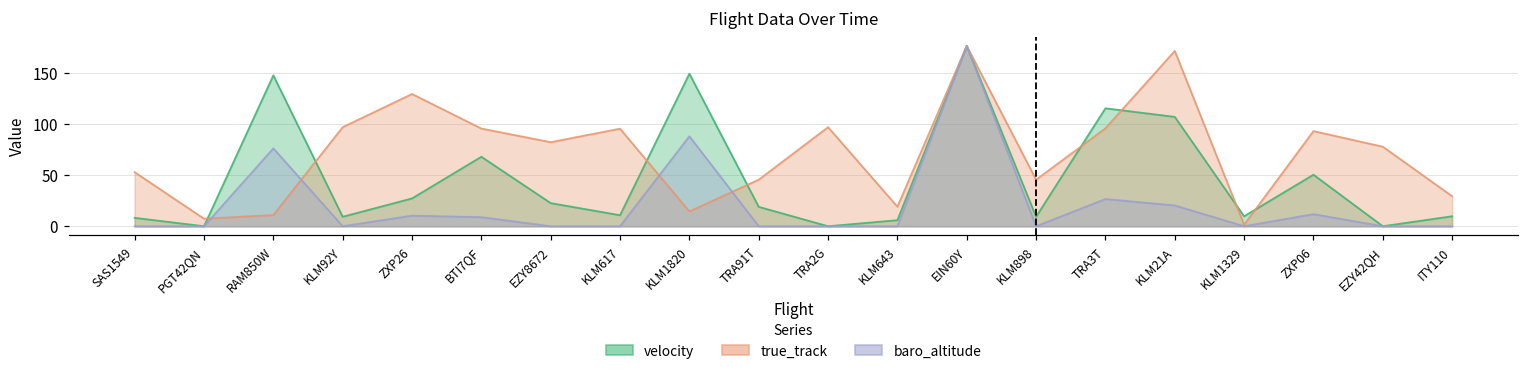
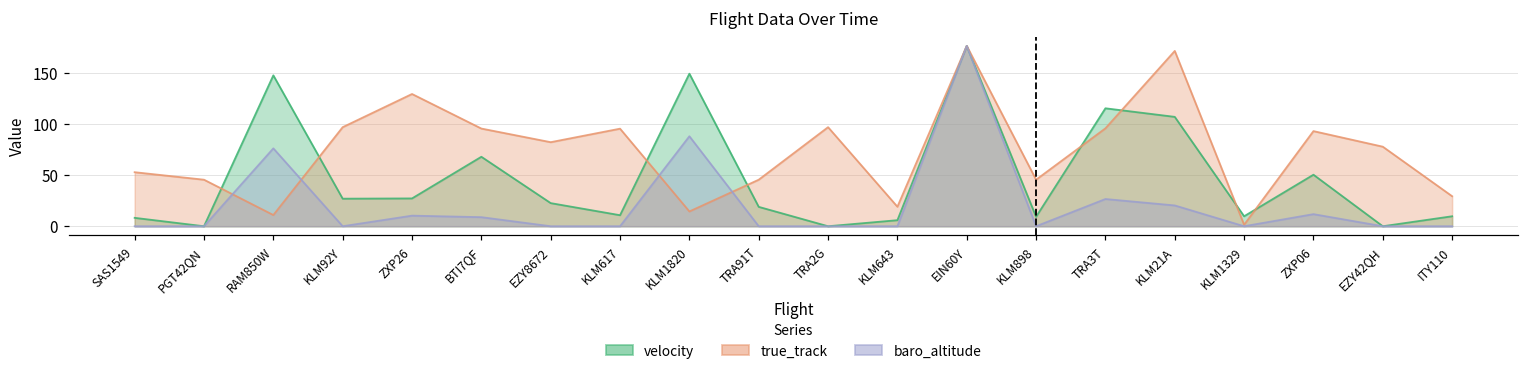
  {
    "velocity": {
      "SAS1549": 10,
      "RAM850W": 150,
-     "KLM92Y": 10,
+     "KLM92Y": 30,
      "ZXP26": 30,
      "BTI7QF": 70,
      "EZY8672": 20,
      "KLM617": 10,
      "KLM1820": 150,
      "TRA91T": 20,
      "KLM643": 10,
      "KLM898": 10,
      "TRA3T": 120,
      "KLM21A": 110,
      "KLM1329": 10,
      "ZXP06": 50,
      "ITY110": 10
    },
    "true_track": {
      "SAS1549": 50,
-     "PGT42QN": 10,
+     "PGT42QN": 50,
      "RAM850W": 10,
      "KLM92Y": 100,
      "ZXP26": 130,
      "BTI7QF": 100,
      "EZY8672": 80,
      "KLM617": 100,
      "KLM1820": 10,
      "TRA91T": 50,
      "TRA2G": 100,
      "KLM643": 20,
      "KLM898": 50,
      "TRA3T": 100,
      "KLM21A": 170,
      "ZXP06": 90,
      "EZY42QH": 80,
      "ITY110": 30
    },
    "baro_altitude": {
      "SAS1549": 0,
      "RAM850W": 80,
      "KLM92Y": 0,
      "ZXP26": 10,
      "BTI7QF": 10,
      "EZY8672": 0,
      "KLM617": 0,
      "KLM1820": 90,
      "TRA91T": 0,
      "KLM643": 0,
      "KLM898": 0,
      "TRA3T": 30,
      "KLM21A": 20,
      "ZXP06": 10,
      "ITY110": 0
    }
  }
